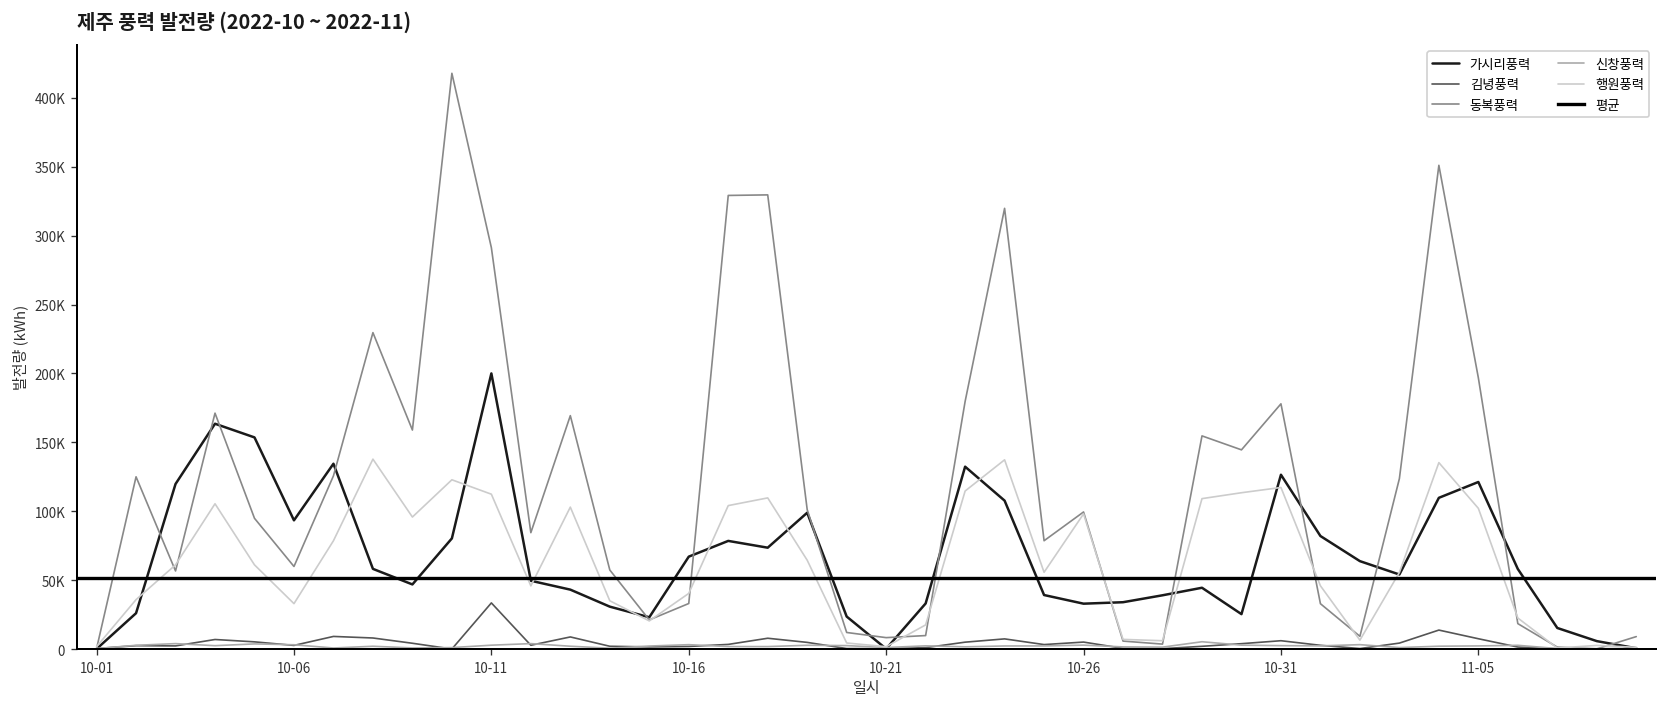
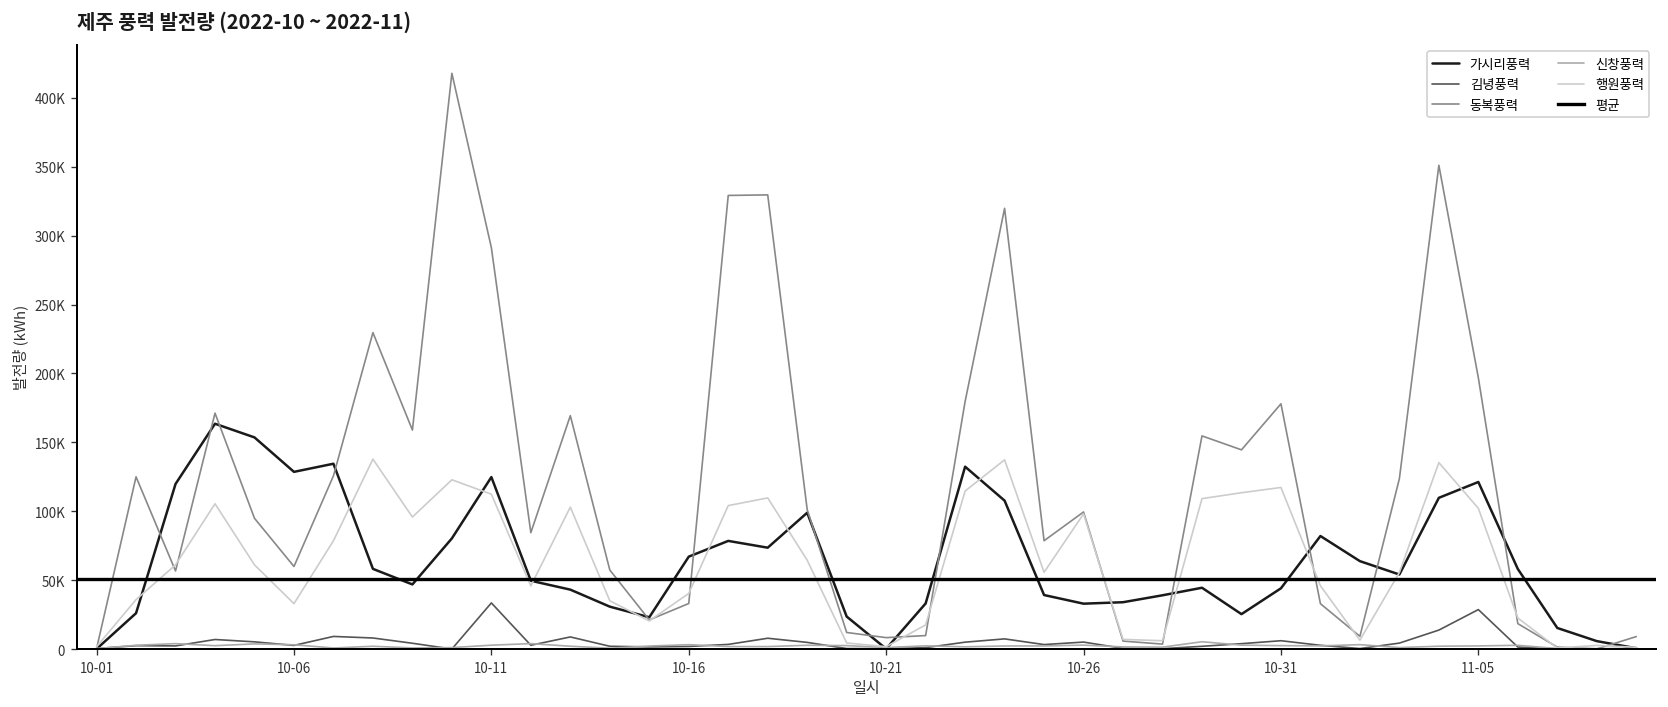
  {
    "가시리풍력": {
-     "10-06": 93000,
-     "10-11": 200000,
+     "10-06": 129000,
+     "10-11": 125000,
      "10-16": 67000,
      "10-26": 33000,
-     "10-31": 127000,
+     "10-31": 44000,
      "11-05": 121000
    },
    "김녕풍력": {
      "10-11": 33000,
      "10-31": 6000,
-     "11-05": 7000
+     "11-05": 29000
    }
  }
